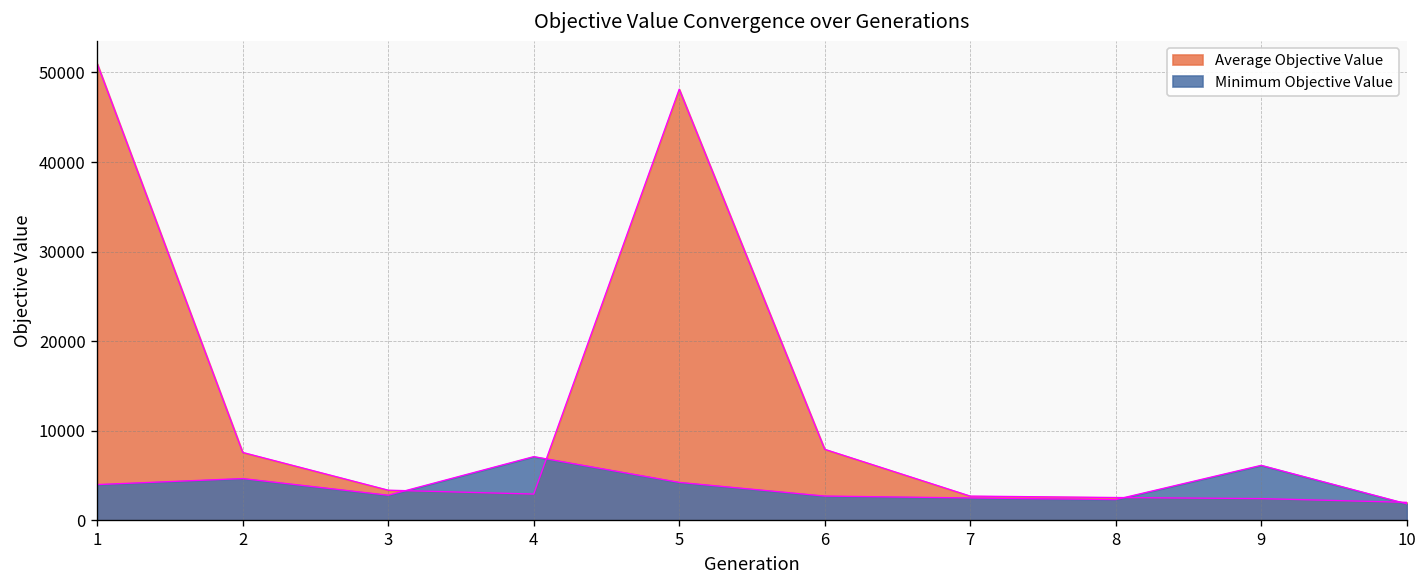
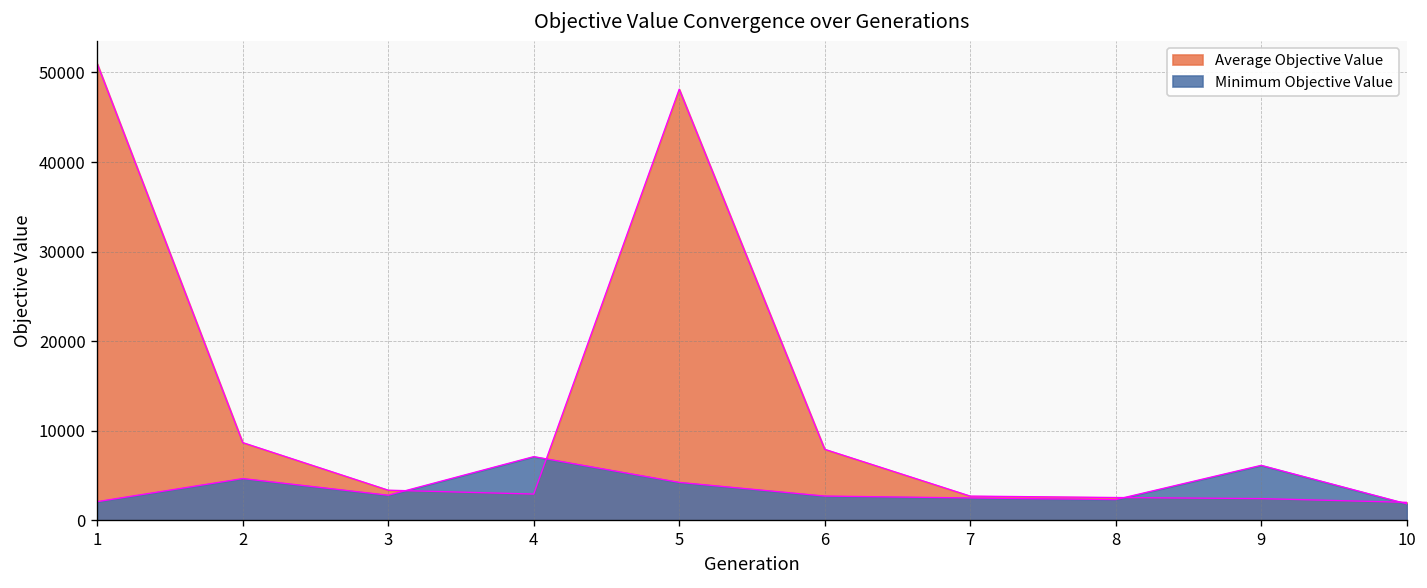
  {
    "Average Objective Value": {
      "1": 51000,
-     "2": 8000,
+     "2": 9000,
      "3": 3000,
      "4": 3000,
      "5": 48000,
      "6": 8000,
      "9": 2000
    },
    "Minimum Objective Value": {
-     "1": 4000,
+     "1": 2000,
      "2": 5000,
      "3": 3000,
      "4": 7000,
      "5": 4000,
      "6": 3000,
      "9": 6000
    }
  }
